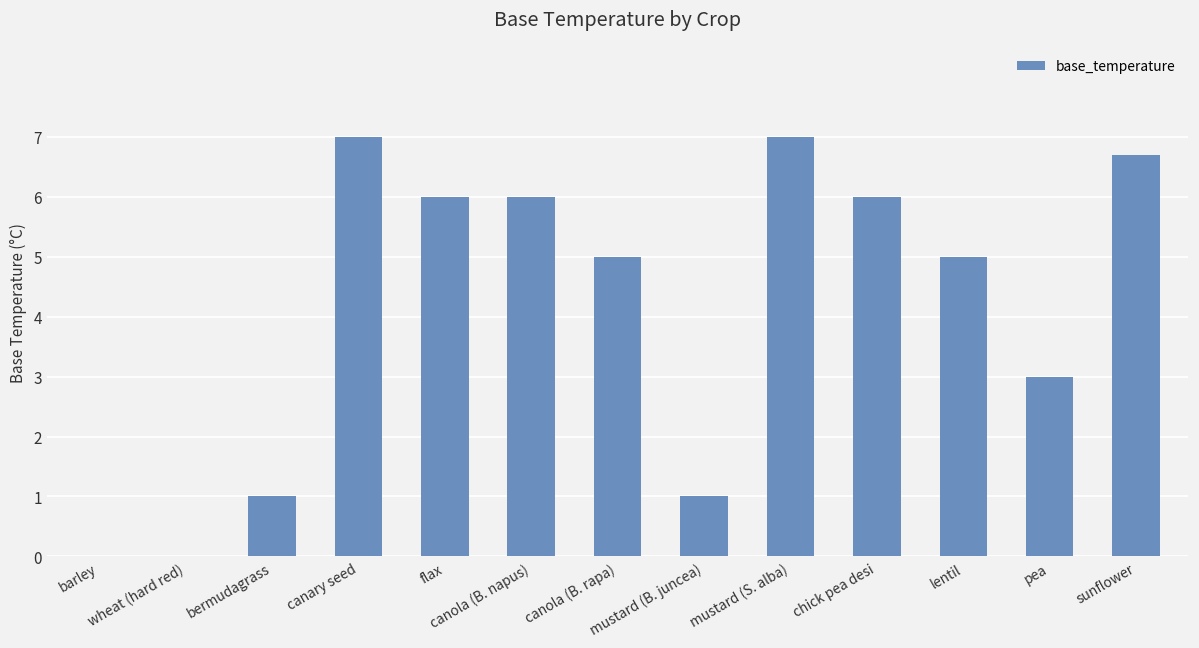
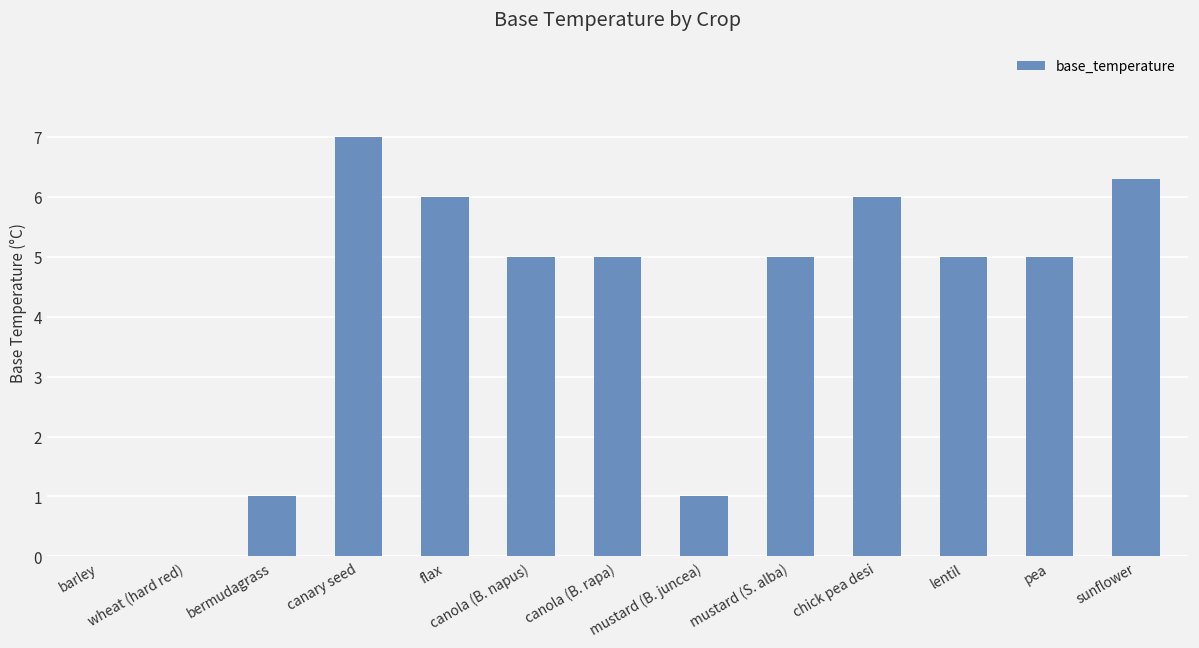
  {
    "barley": 0.0,
    "wheat (hard red)": 0.0,
    "bermudagrass": 1.0,
    "canary seed": 7.0,
    "flax": 6.0,
-   "canola (B. napus)": 6,
+   "canola (B. napus)": 5,
    "canola (B. rapa)": 5.0,
    "mustard (B. juncea)": 1.0,
-   "mustard (S. alba)": 7,
+   "mustard (S. alba)": 5,
    "chick pea desi": 6.0,
    "lentil": 5.0,
-   "pea": 3,
-   "sunflower": 6.7
+   "pea": 5,
+   "sunflower": 6.3
  }
